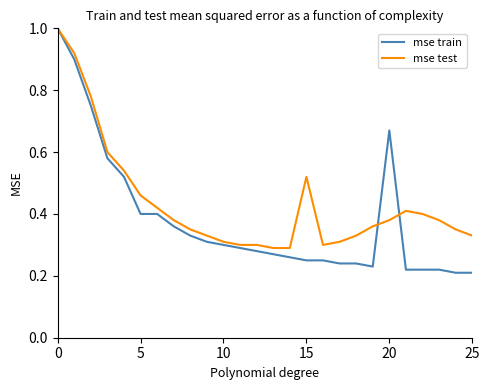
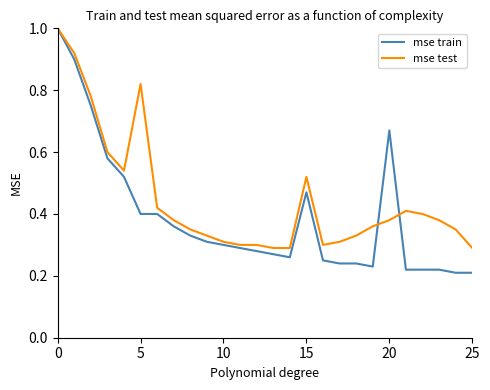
  {
    "mse train": {
      "5": 0.40,
      "10": 0.30,
-     "15": 0.25,
+     "15": 0.47,
      "20": 0.67,
      "25": 0.21
    },
    "mse test": {
-     "5": 0.46,
+     "5": 0.82,
      "10": 0.31,
      "15": 0.52,
      "20": 0.38,
-     "25": 0.33
+     "25": 0.29
    }
  }
